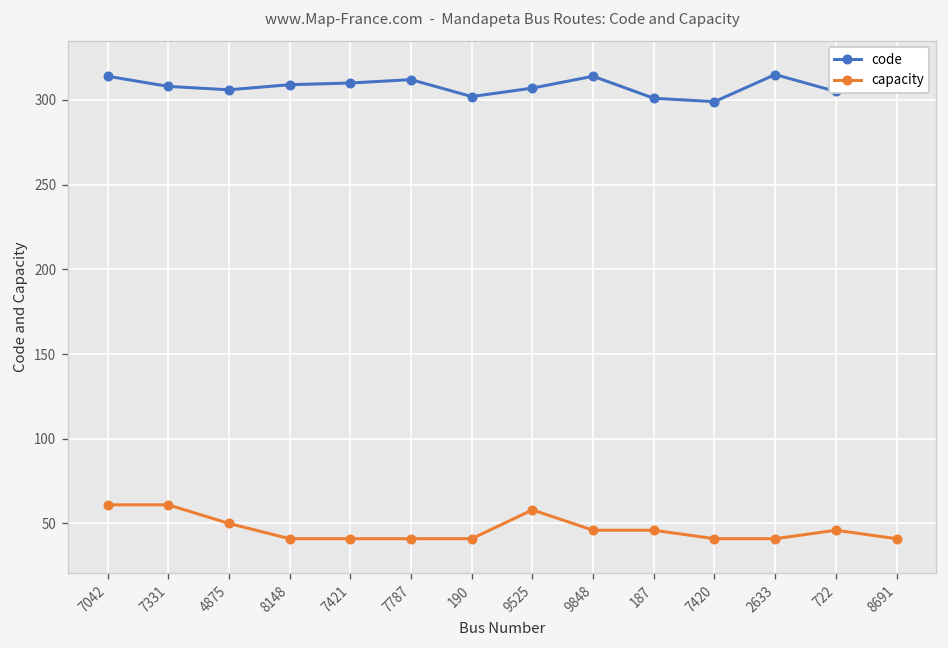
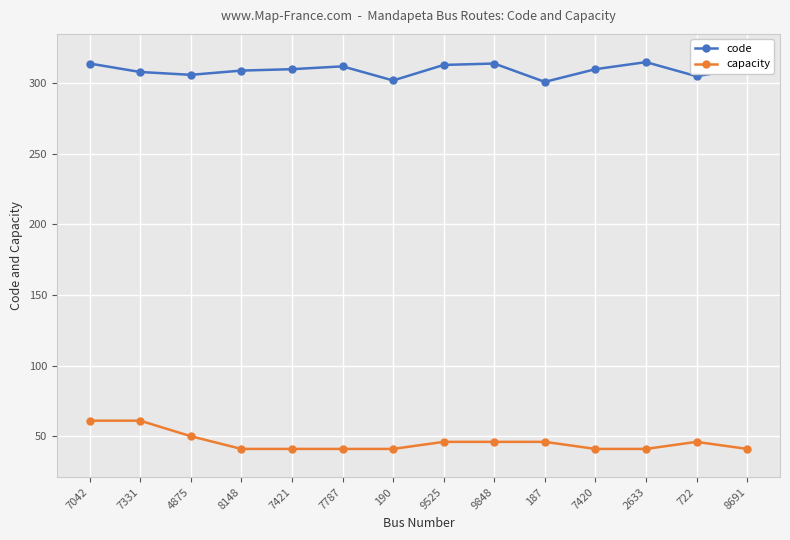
  {
    "code": {
      "7042": 314,
      "7331": 308,
      "4875": 306,
      "8148": 309,
      "7421": 310,
      "7787": 312,
      "190": 302,
-     "9525": 307,
+     "9525": 313,
      "9848": 314,
      "187": 301,
-     "7420": 299,
+     "7420": 310,
      "2633": 315,
      "722": 305
    },
    "capacity": {
      "7042": 61,
      "7331": 61,
      "4875": 50,
      "8148": 41,
      "7421": 41,
      "7787": 41,
      "190": 41,
-     "9525": 58,
+     "9525": 46,
      "9848": 46,
      "187": 46,
      "7420": 41,
      "2633": 41,
      "722": 46,
      "8691": 41
    }
  }
